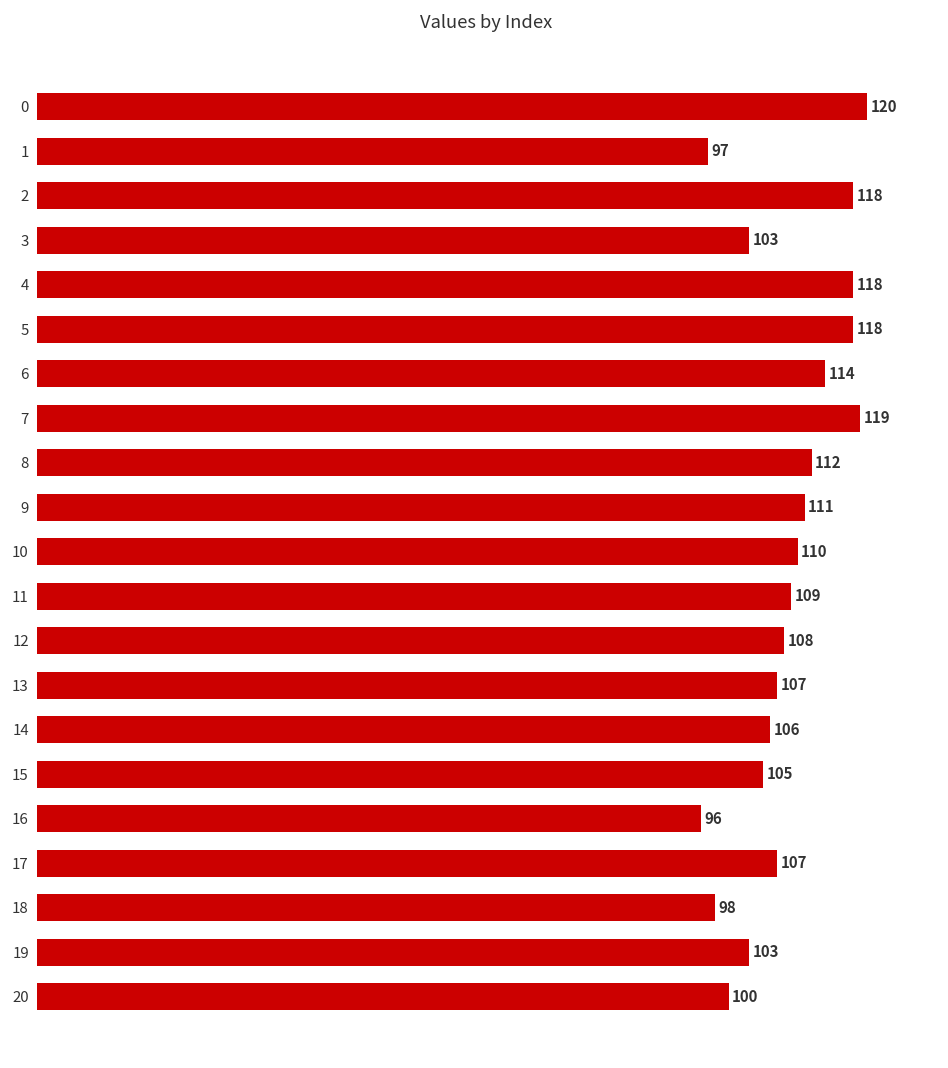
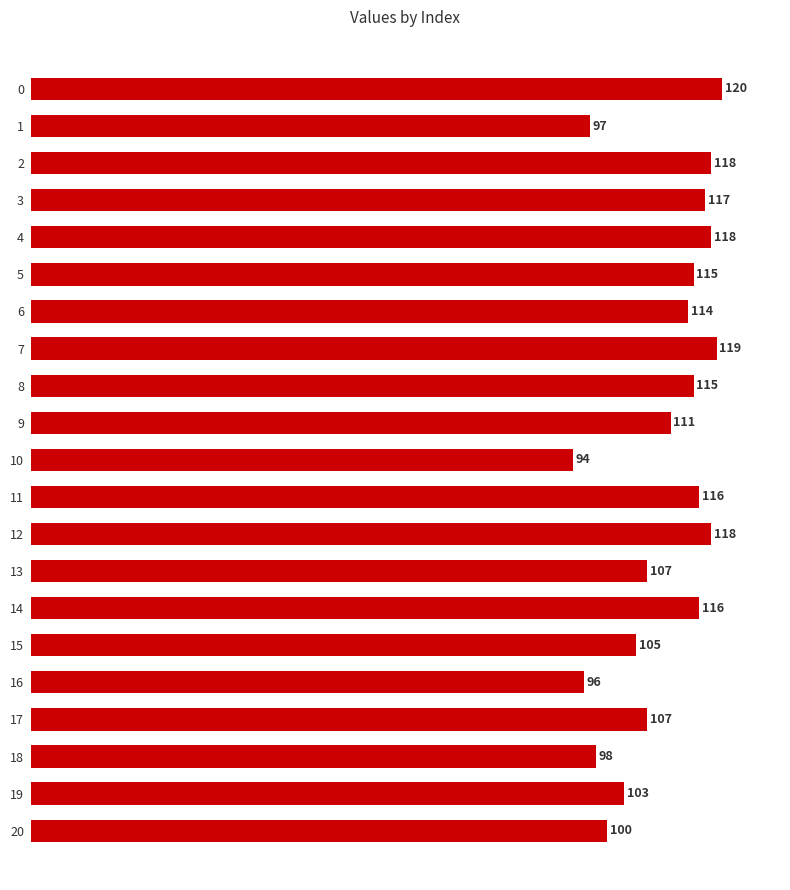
  {
    "0": 120,
    "1": 97,
    "2": 118,
-   "3": 103,
+   "3": 117,
    "4": 118,
-   "5": 118,
+   "5": 115,
    "6": 114,
    "7": 119,
-   "8": 112,
+   "8": 115,
    "9": 111,
-   "10": 110,
-   "11": 109,
-   "12": 108,
+   "10": 94,
+   "11": 116,
+   "12": 118,
    "13": 107,
-   "14": 106,
+   "14": 116,
    "15": 105,
    "16": 96,
    "17": 107,
    "18": 98,
    "19": 103,
    "20": 100
  }
